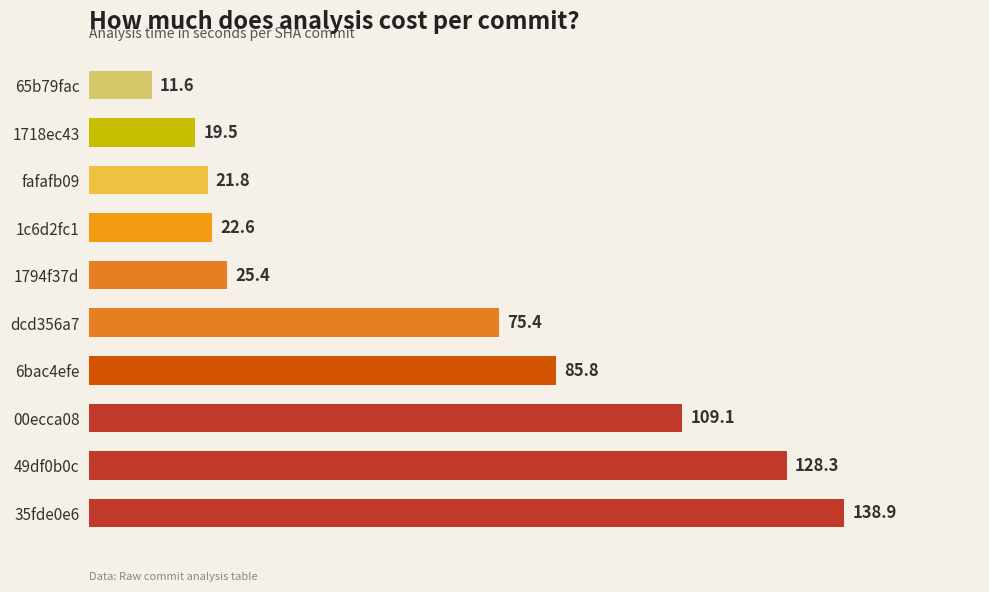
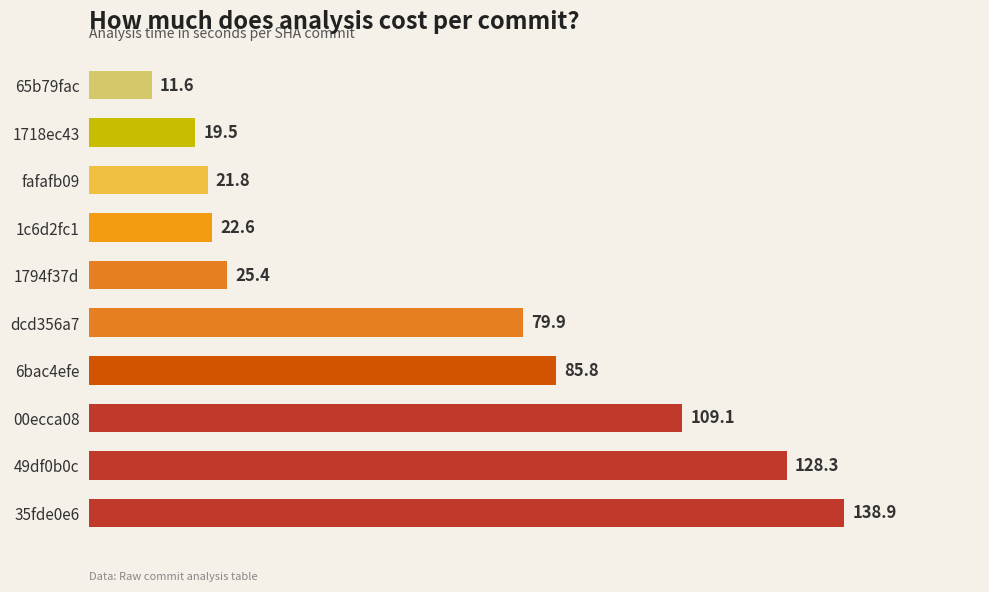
  {
    "65b79fac": 11.6,
    "1718ec43": 19.5,
    "fafafb09": 21.8,
    "1c6d2fc1": 22.6,
    "1794f37d": 25.4,
-   "dcd356a7": 75.4,
+   "dcd356a7": 79.9,
    "6bac4efe": 85.8,
    "00ecca08": 109.1,
    "49df0b0c": 128.3,
    "35fde0e6": 138.9
  }
